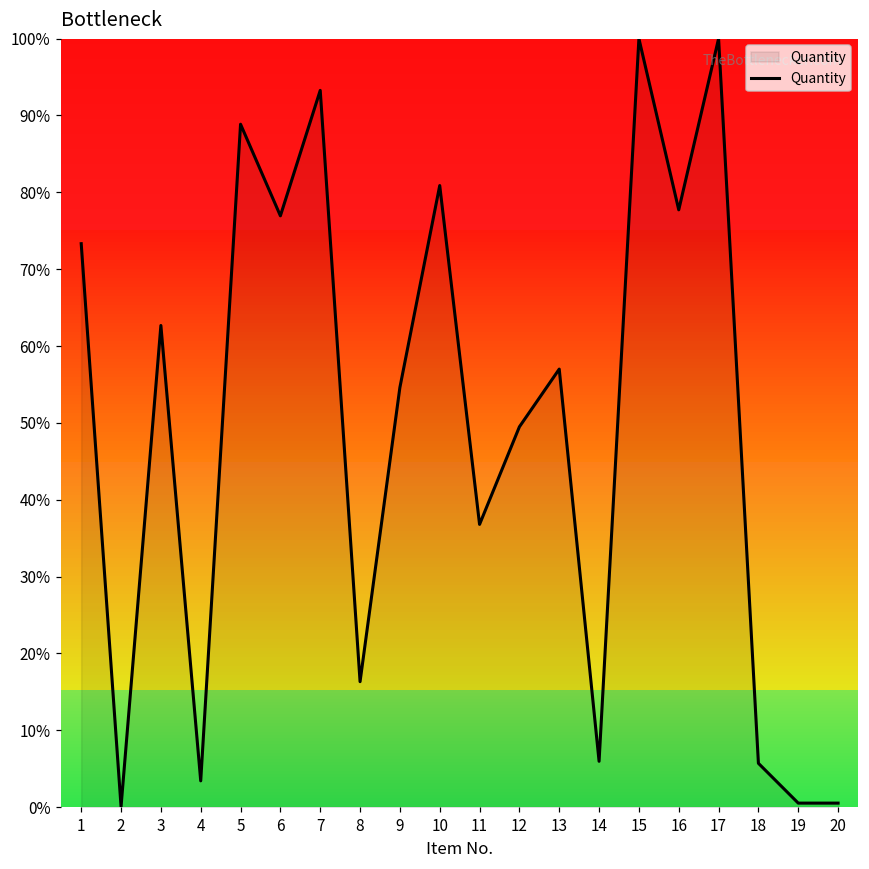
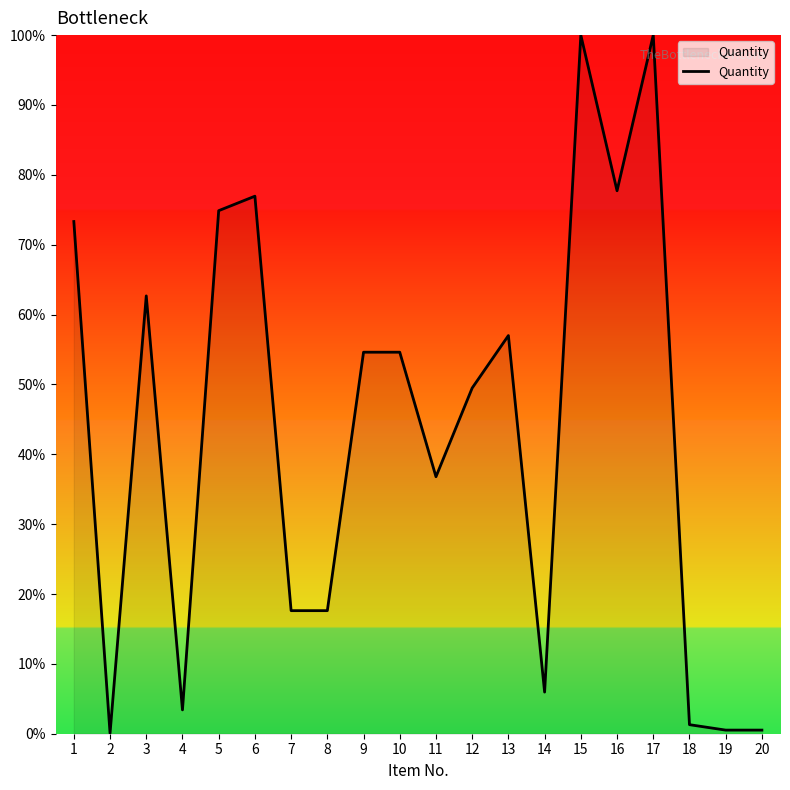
  {
    "1": "73%",
    "2": "0%",
    "3": "63%",
    "4": "3%",
-   "5": "89%",
+   "5": "75%",
    "6": "77%",
-   "7": "93%",
-   "8": "16%",
+   "7": "18%",
+   "8": "18%",
    "9": "55%",
-   "10": "81%",
+   "10": "55%",
    "11": "37%",
    "12": "49%",
    "13": "57%",
    "14": "6%",
    "15": "100%",
    "16": "78%",
    "17": "100%",
-   "18": "6%",
+   "18": "1%",
    "19": "1%",
    "20": "1%"
  }
